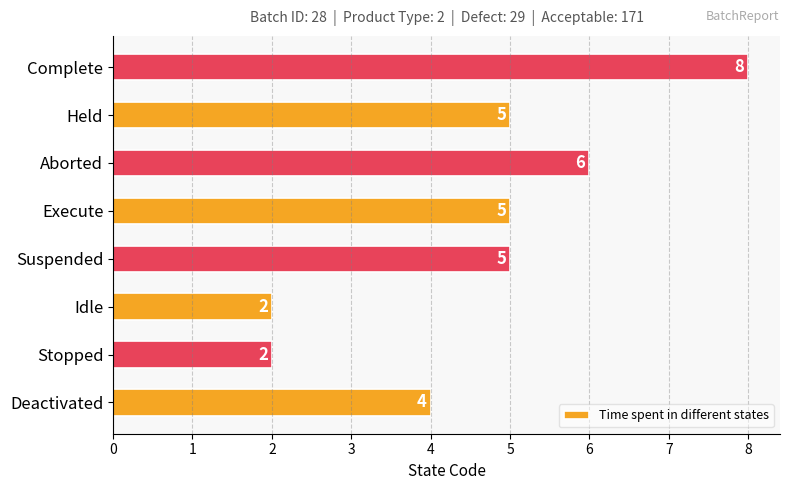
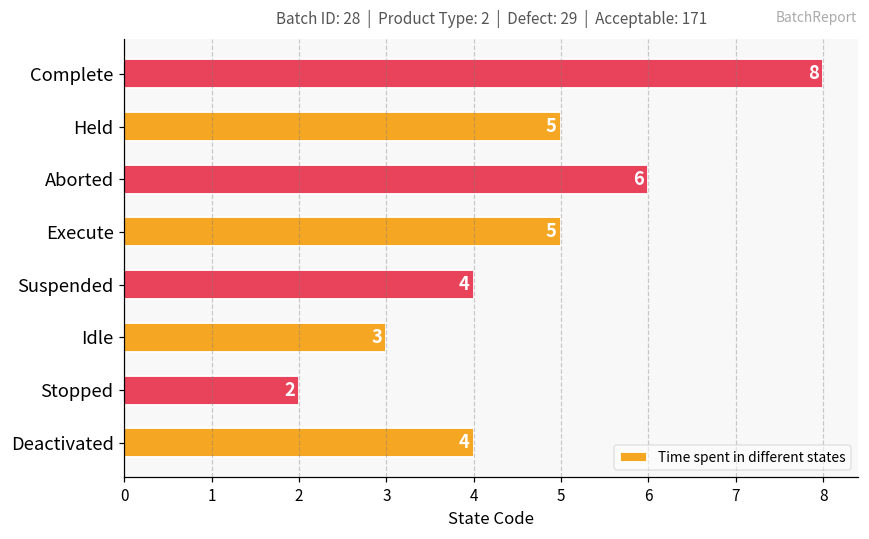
  {
    "Complete": 8,
    "Held": 5,
    "Aborted": 6,
    "Execute": 5,
-   "Suspended": 5,
-   "Idle": 2,
+   "Suspended": 4,
+   "Idle": 3,
    "Stopped": 2,
    "Deactivated": 4
  }
